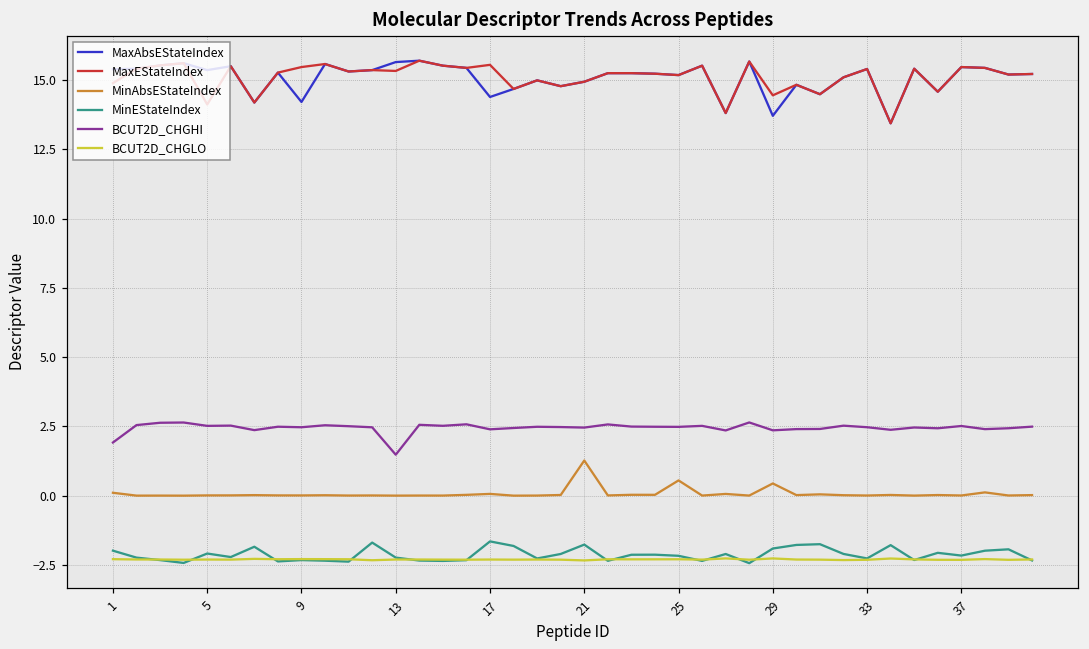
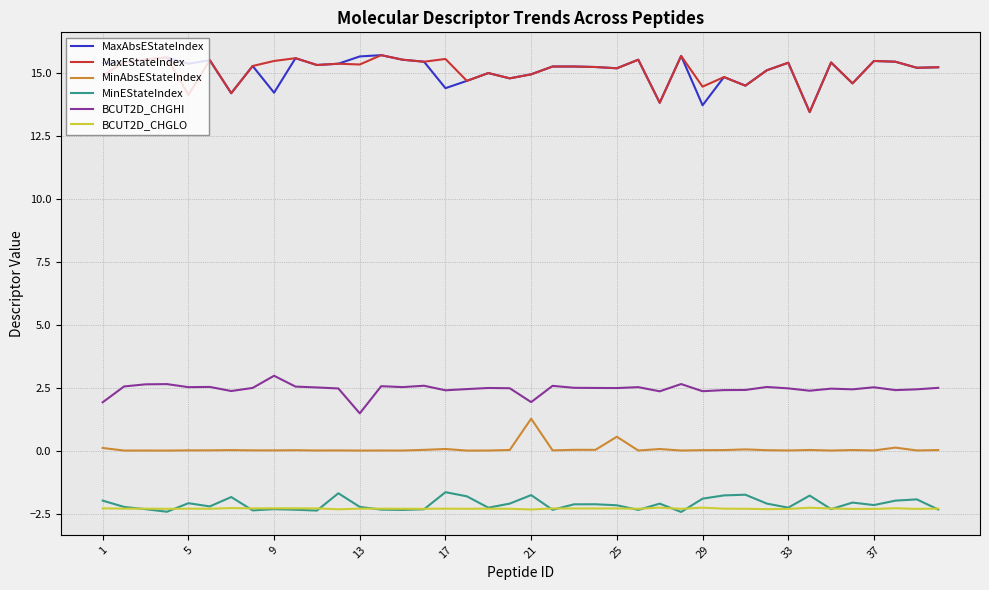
  {
    "MaxAbsEStateIndex": {
      "9": 14.2,
      "13": 15.7,
      "17": 14.4,
      "29": 13.7
    },
    "MaxEStateIndex": {
      "9": 15.5,
      "13": 15.3,
      "17": 15.6,
      "29": 14.5
    },
    "MinAbsEStateIndex": {
      "1": 0.1,
      "5": 0.0,
      "9": 0.0,
      "13": 0.0,
      "17": 0.1,
      "21": 1.3,
      "25": 0.6,
-     "29": 0.4,
+     "29": 0.0,
      "33": 0.0,
      "37": 0.0
    },
    "MinEStateIndex": {
      "1": -2.0,
      "5": -2.1,
      "17": -1.7,
      "21": -1.8,
      "25": -2.2,
      "29": -1.9,
      "37": -2.2
    },
    "BCUT2D_CHGHI": {
      "1": 1.9,
      "5": 2.5,
-     "9": 2.5,
+     "9": 3.0,
      "13": 1.5,
      "17": 2.4,
-     "21": 2.5,
+     "21": 1.9,
      "25": 2.5,
      "29": 2.4,
      "33": 2.5,
      "37": 2.5
    },
    "BCUT2D_CHGLO": {
      "1": -2.3,
      "5": -2.3,
      "17": -2.3,
      "21": -2.3,
      "25": -2.3,
      "29": -2.3,
      "37": -2.3
    }
  }
